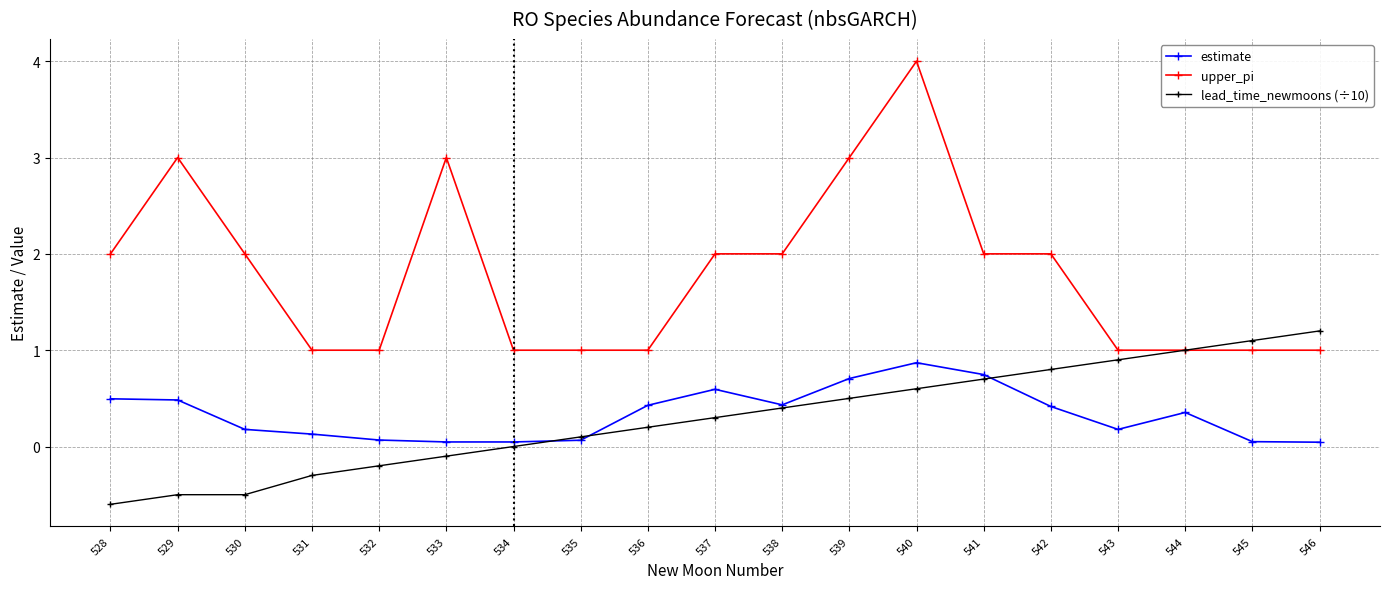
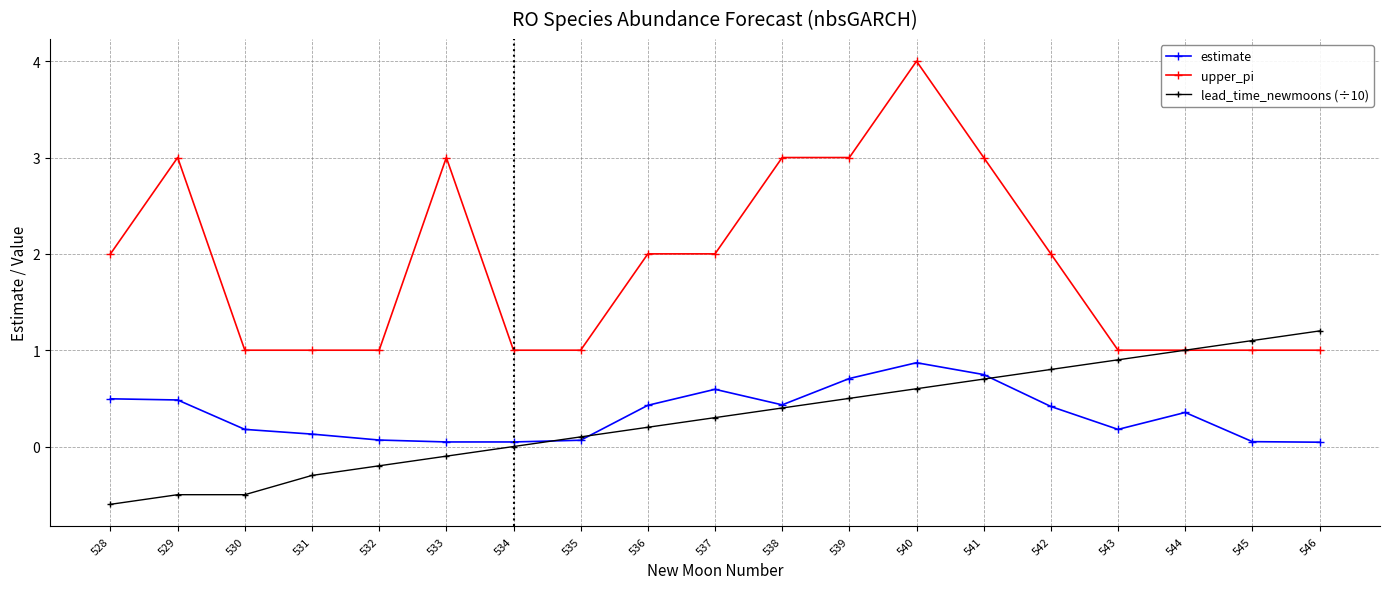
  {
    "estimate": {
      "528": 0.5,
      "529": 0.5,
      "530": 0.2,
      "531": 0.1,
      "532": 0.1,
      "533": 0.0,
      "534": 0.0,
      "535": 0.1,
      "536": 0.4,
      "537": 0.6,
      "538": 0.4,
      "539": 0.7,
      "540": 0.9,
      "541": 0.7,
      "542": 0.4,
      "543": 0.2,
      "544": 0.4,
      "545": 0.1,
      "546": 0.0
    },
    "upper_pi": {
      "528": 2,
      "529": 3,
-     "530": 2,
+     "530": 1,
      "531": 1,
      "532": 1,
      "533": 3,
      "534": 1,
      "535": 1,
-     "536": 1,
+     "536": 2,
      "537": 2,
-     "538": 2,
+     "538": 3,
      "539": 3,
      "540": 4,
-     "541": 2,
+     "541": 3,
      "542": 2,
      "543": 1,
      "545": 1,
      "546": 1
    },
    "lead_time_newmoons (÷10)": {
      "528": -0.6,
      "529": -0.5,
      "530": -0.5,
      "531": -0.3,
      "532": -0.2,
      "533": -0.1,
      "534": 0,
      "535": 0.1,
      "536": 0.2,
      "537": 0.3,
      "538": 0.4,
      "539": 0.5,
      "540": 0.6,
      "541": 0.7,
      "542": 0.8,
      "543": 0.9,
      "545": 1.1,
      "546": 1.2
    }
  }
